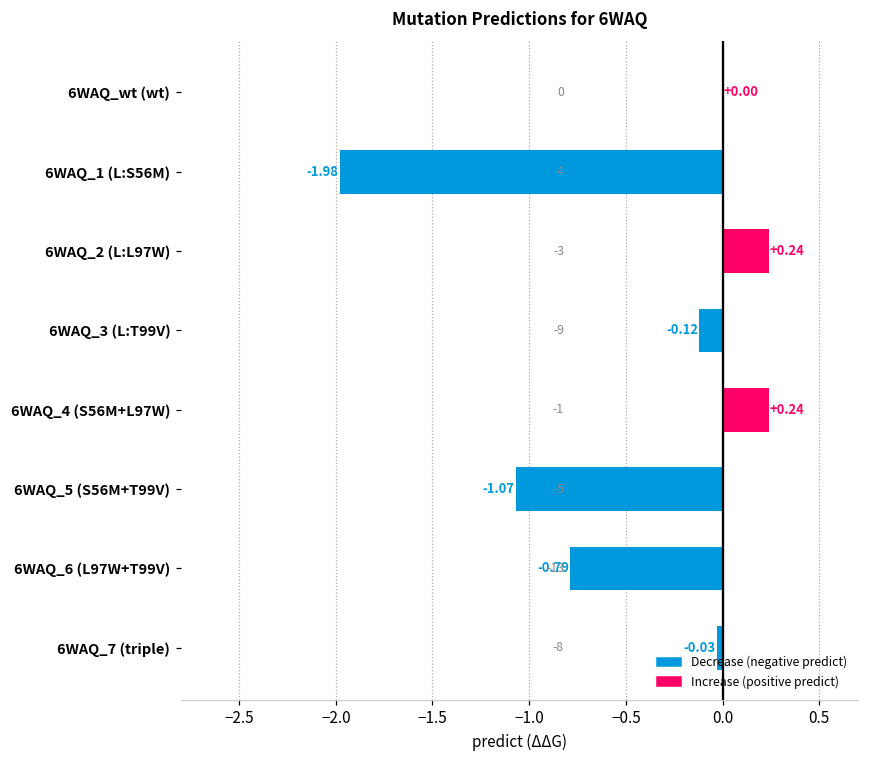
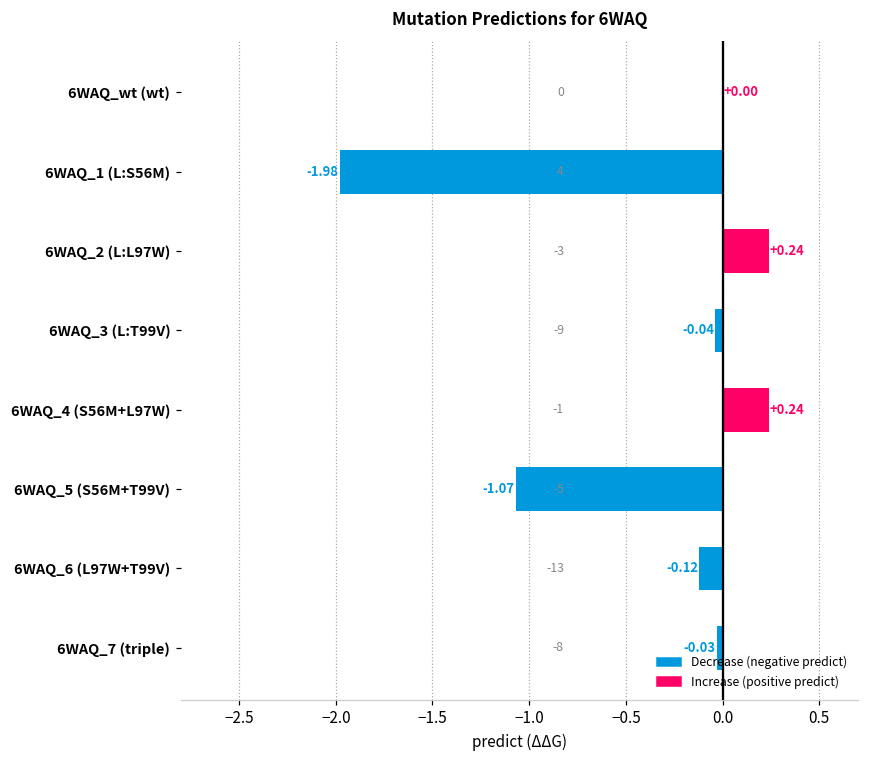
  {
    "6WAQ_wt (wt)": "+0.00",
    "6WAQ_1 (L:S56M)": "-1.98",
    "6WAQ_2 (L:L97W)": "+0.24",
-   "6WAQ_3 (L:T99V)": "-0.12",
+   "6WAQ_3 (L:T99V)": "-0.04",
    "6WAQ_4 (S56M+L97W)": "+0.24",
    "6WAQ_5 (S56M+T99V)": "-1.07",
-   "6WAQ_6 (L97W+T99V)": "-0.79",
+   "6WAQ_6 (L97W+T99V)": "-0.12",
    "6WAQ_7 (triple)": "-0.03"
  }
